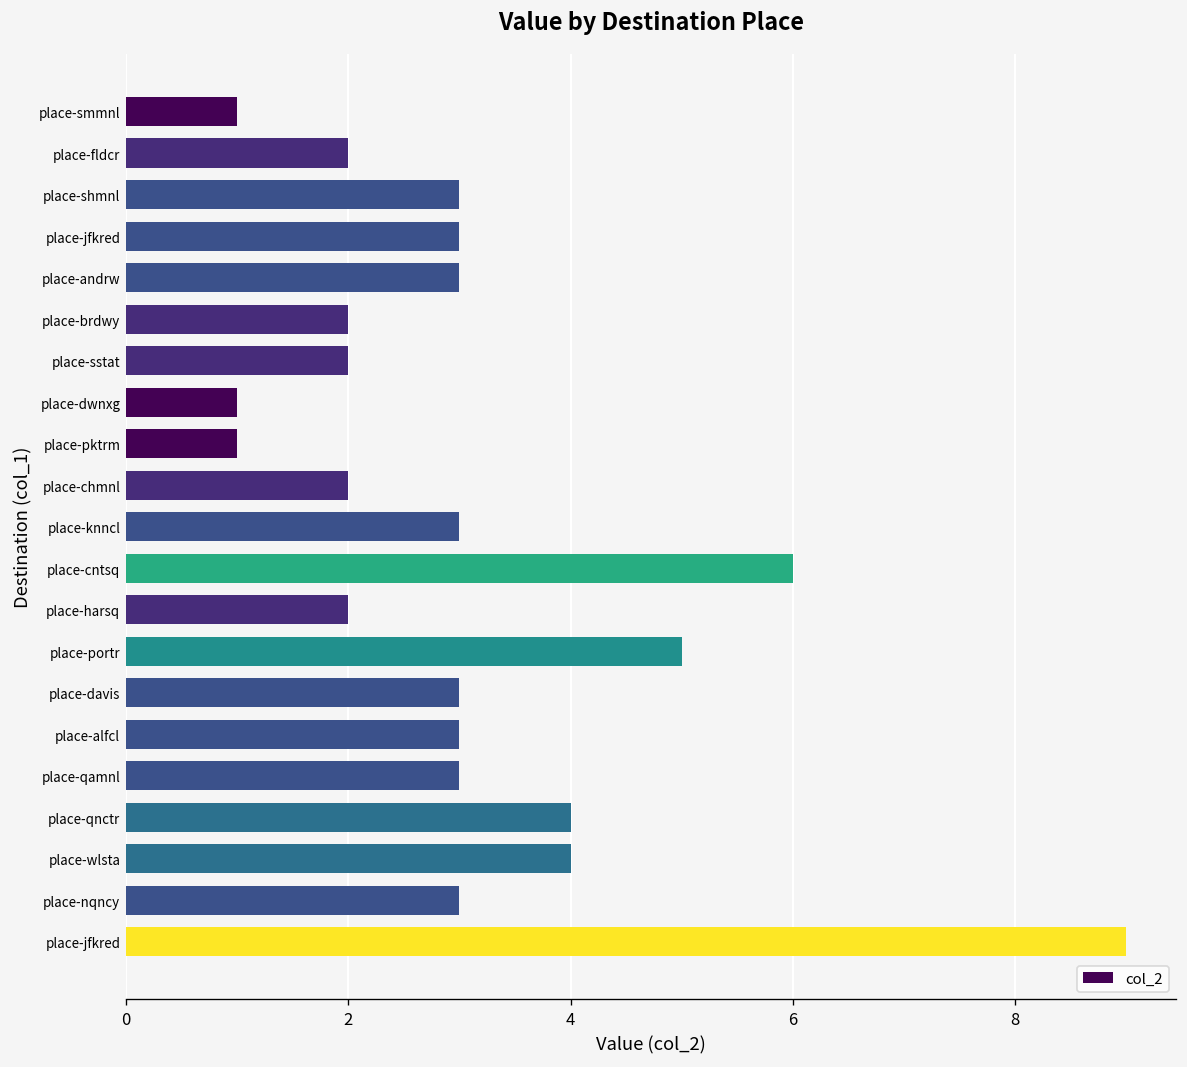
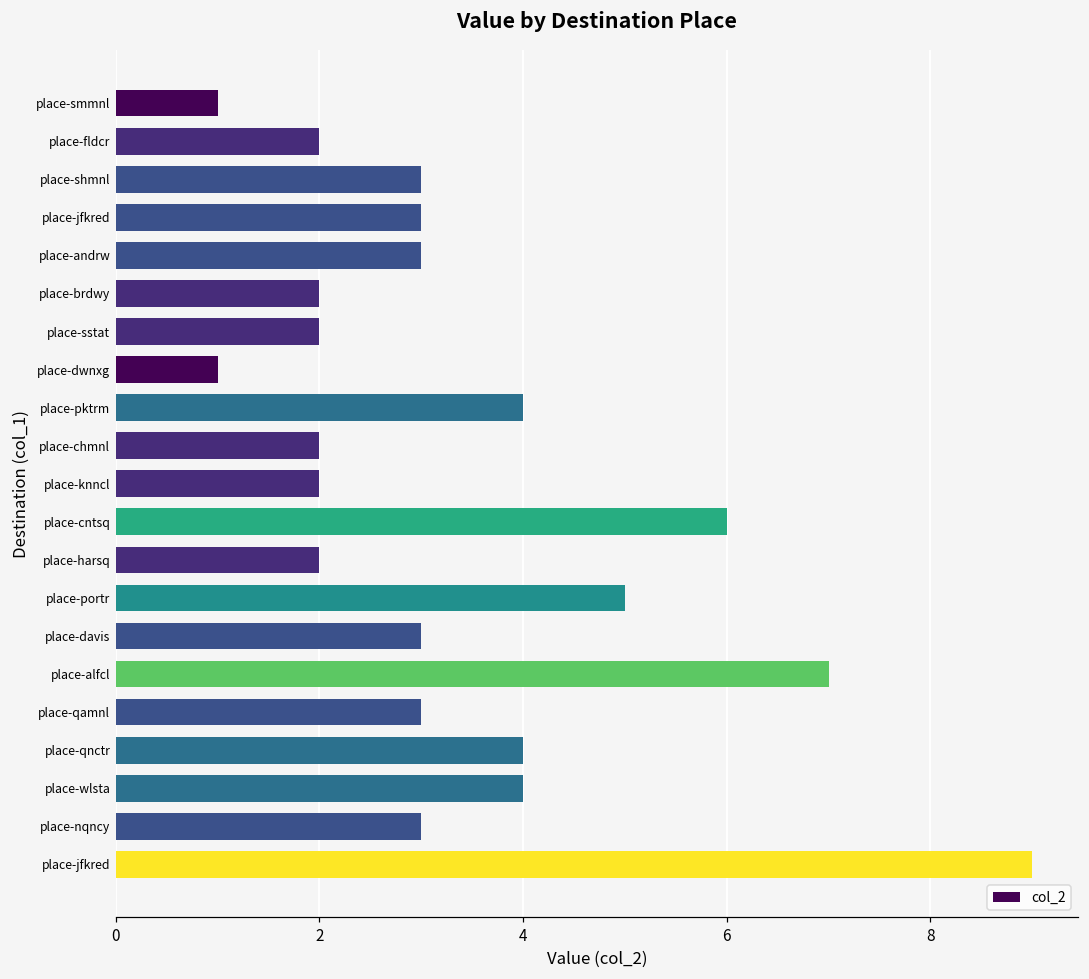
  {
    "place-smmnl": 1,
    "place-fldcr": 2,
    "place-shmnl": 3,
    "place-andrw": 3,
    "place-brdwy": 2,
    "place-sstat": 2,
    "place-dwnxg": 1,
-   "place-pktrm": 1,
+   "place-pktrm": 4,
    "place-chmnl": 2,
-   "place-knncl": 3,
+   "place-knncl": 2,
    "place-cntsq": 6,
    "place-harsq": 2,
    "place-portr": 5,
    "place-davis": 3,
-   "place-alfcl": 3,
+   "place-alfcl": 7,
    "place-qamnl": 3,
    "place-qnctr": 4,
    "place-wlsta": 4,
    "place-nqncy": 3
  }
